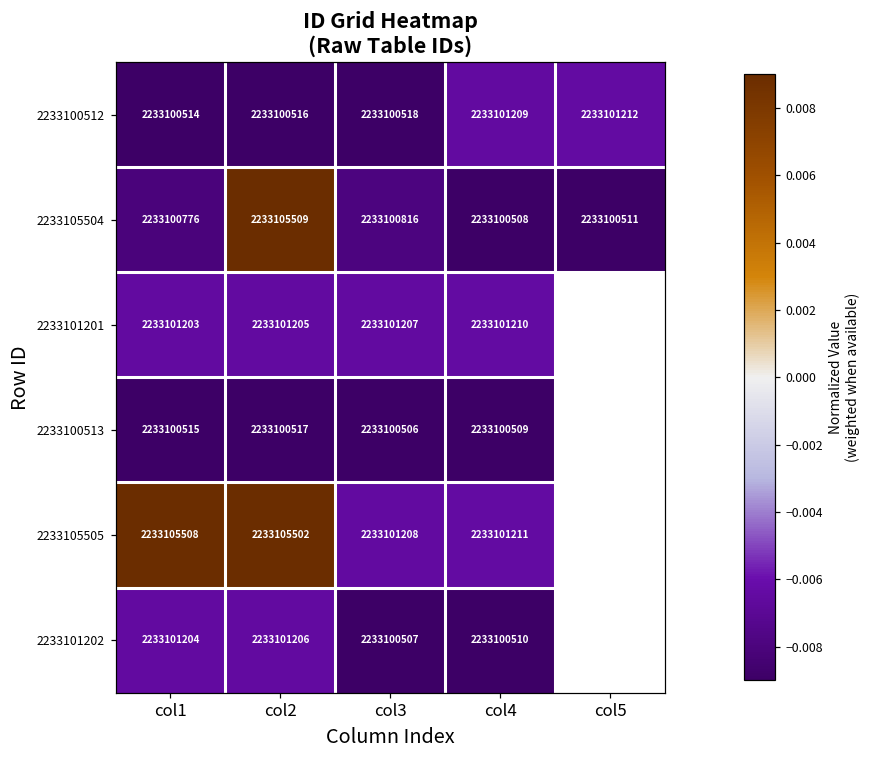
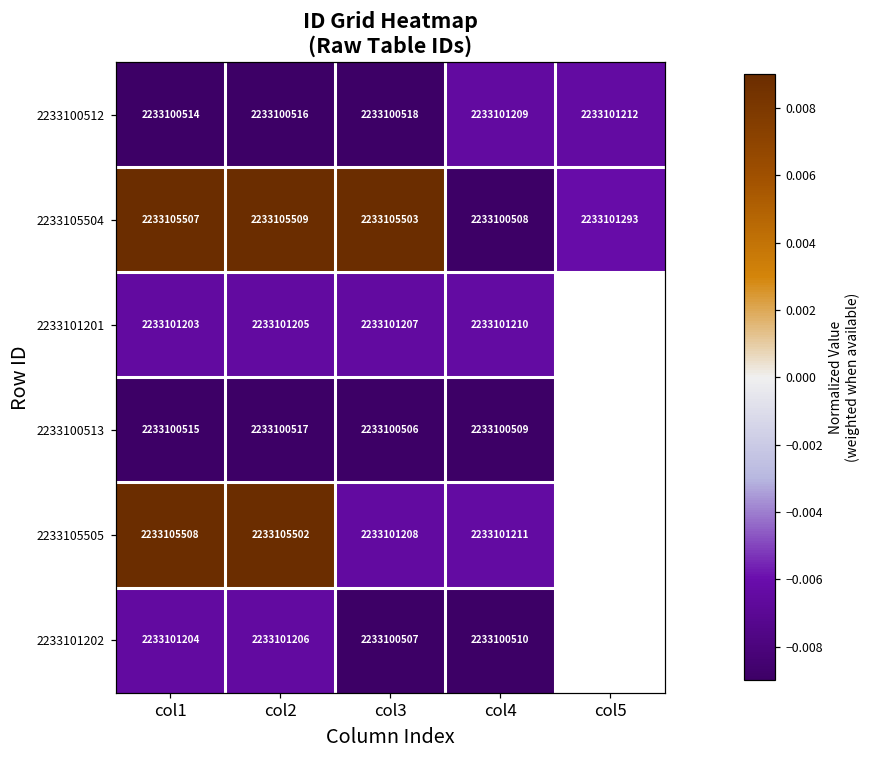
  {
    "2233100512": {
      "col1": 2233100514,
      "col2": 2233100516,
      "col3": 2233100518,
      "col4": 2233101209,
      "col5": 2233101212
    },
    "2233105504": {
-     "col1": 2233100776,
+     "col1": 2233105507,
      "col2": 2233105509,
-     "col3": 2233100816,
+     "col3": 2233105503,
      "col4": 2233100508,
-     "col5": 2233100511
+     "col5": 2233101293
    },
    "2233101201": {
      "col1": 2233101203,
      "col2": 2233101205,
      "col3": 2233101207,
      "col4": 2233101210
    },
    "2233100513": {
      "col1": 2233100515,
      "col2": 2233100517,
      "col3": 2233100506,
      "col4": 2233100509
    },
    "2233105505": {
      "col1": 2233105508,
      "col2": 2233105502,
      "col3": 2233101208,
      "col4": 2233101211
    },
    "2233101202": {
      "col1": 2233101204,
      "col2": 2233101206,
      "col3": 2233100507,
      "col4": 2233100510
    }
  }
